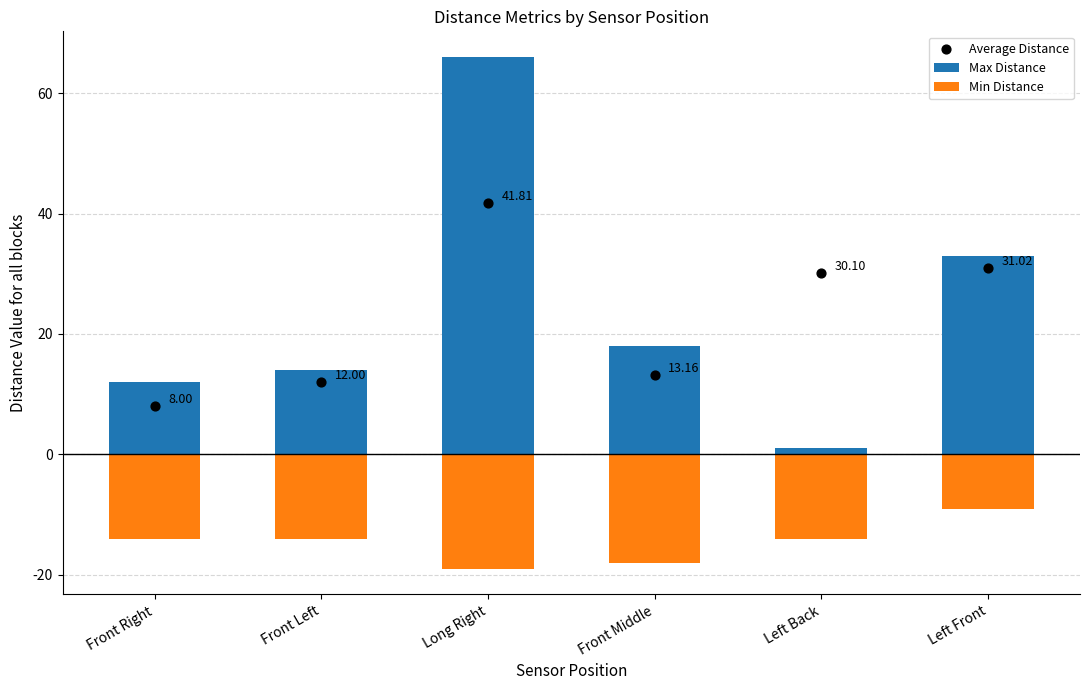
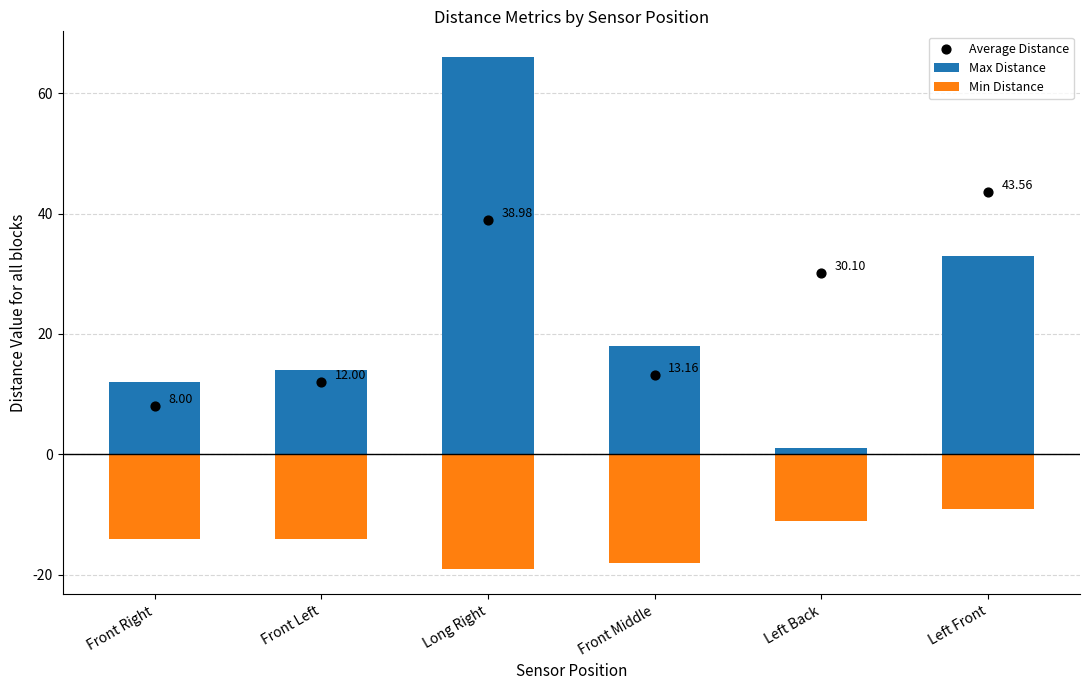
  {
    "Average Distance": {
-     "Long Right": 41.81,
-     "Left Front": 31.02
+     "Long Right": 38.98,
+     "Left Front": 43.56
    },
    "Max Distance": {
      "Left Back": 1
    },
    "Min Distance": {
      "Front Right": -14,
      "Front Left": -14,
      "Long Right": -19,
      "Front Middle": -18,
-     "Left Back": -14,
+     "Left Back": -11,
      "Left Front": -9
    }
  }
